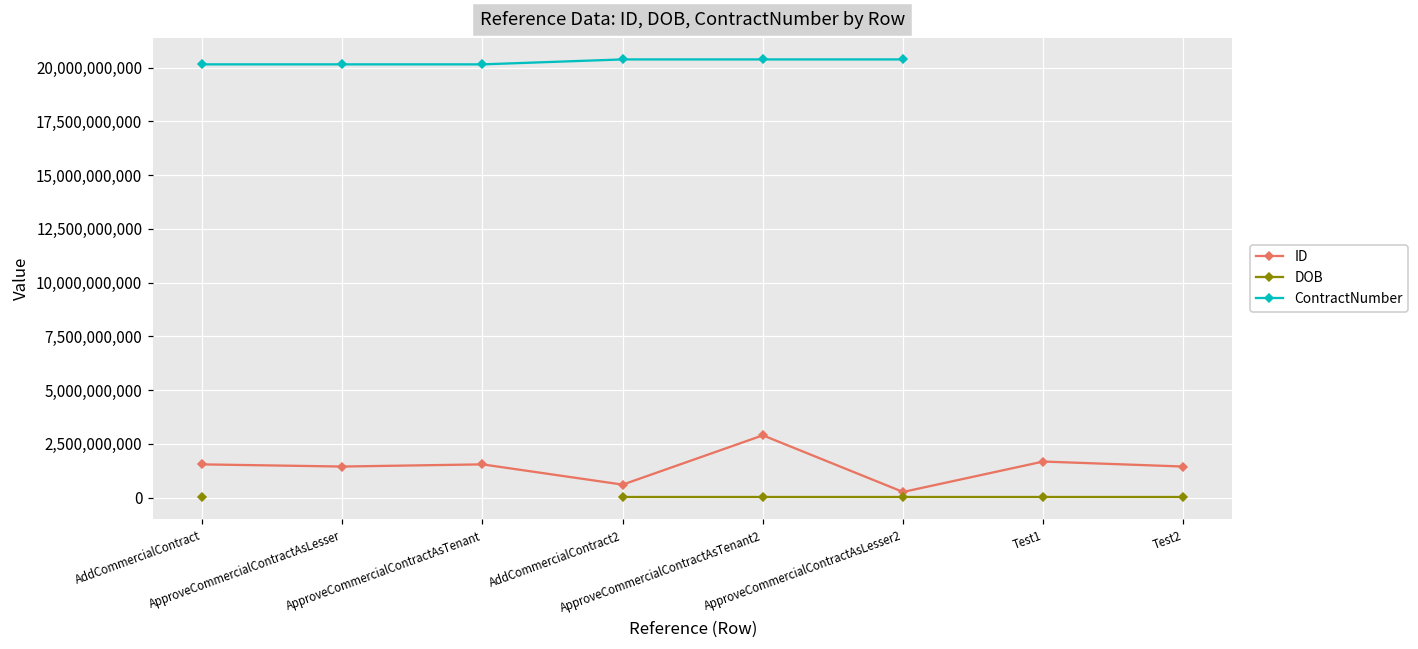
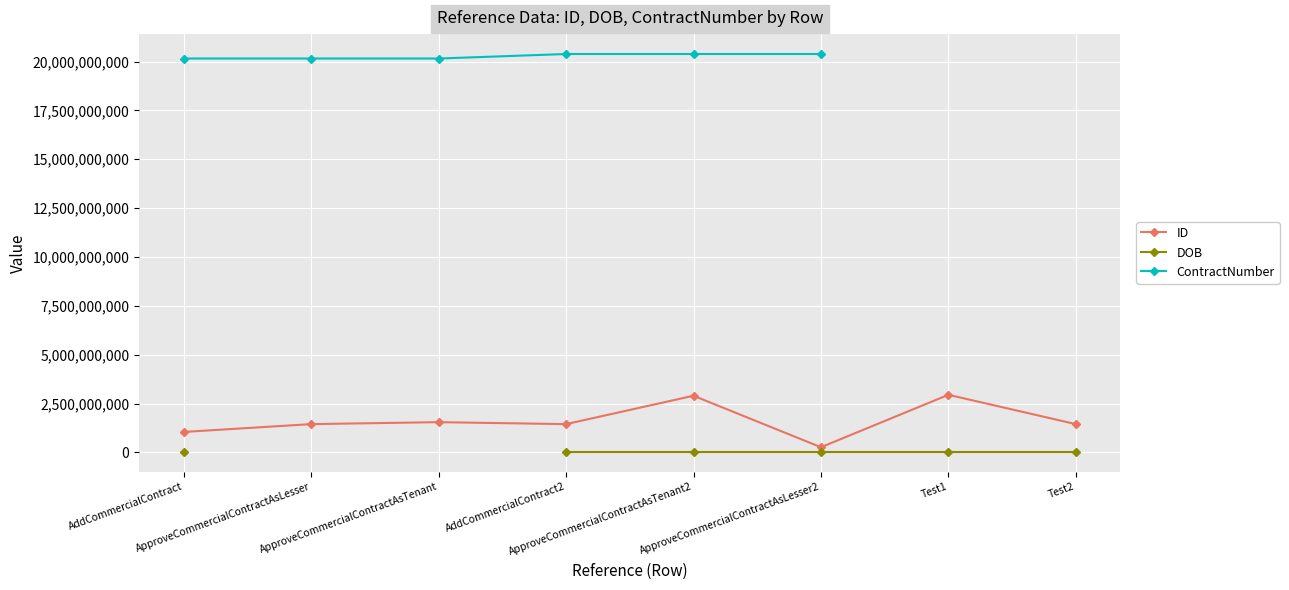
  {
    "ID": {
-     "AddCommercialContract": "1,500,000,000",
+     "AddCommercialContract": "1,000,000,000",
      "ApproveCommercialContractAsLesser": "1,400,000,000",
      "ApproveCommercialContractAsTenant": "1,500,000,000",
-     "AddCommercialContract2": "600,000,000",
+     "AddCommercialContract2": "1,400,000,000",
      "ApproveCommercialContractAsTenant2": "2,900,000,000",
      "ApproveCommercialContractAsLesser2": "300,000,000",
-     "Test1": "1,700,000,000",
+     "Test1": "2,900,000,000",
      "Test2": "1,400,000,000"
    },
    "DOB": {
      "AddCommercialContract": "0",
      "AddCommercialContract2": "0",
      "ApproveCommercialContractAsTenant2": "0",
      "ApproveCommercialContractAsLesser2": "0",
      "Test1": "0",
      "Test2": "0"
    },
    "ContractNumber": {
      "AddCommercialContract": "20,200,000,000",
      "ApproveCommercialContractAsLesser": "20,200,000,000",
      "ApproveCommercialContractAsTenant": "20,200,000,000",
      "AddCommercialContract2": "20,400,000,000",
      "ApproveCommercialContractAsTenant2": "20,400,000,000",
      "ApproveCommercialContractAsLesser2": "20,400,000,000"
    }
  }
